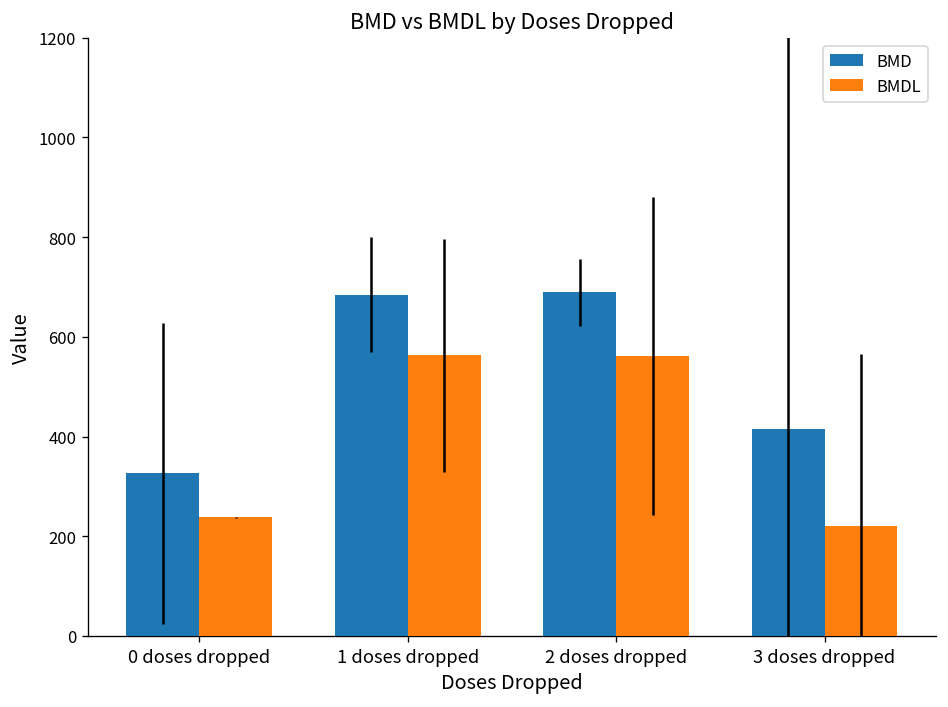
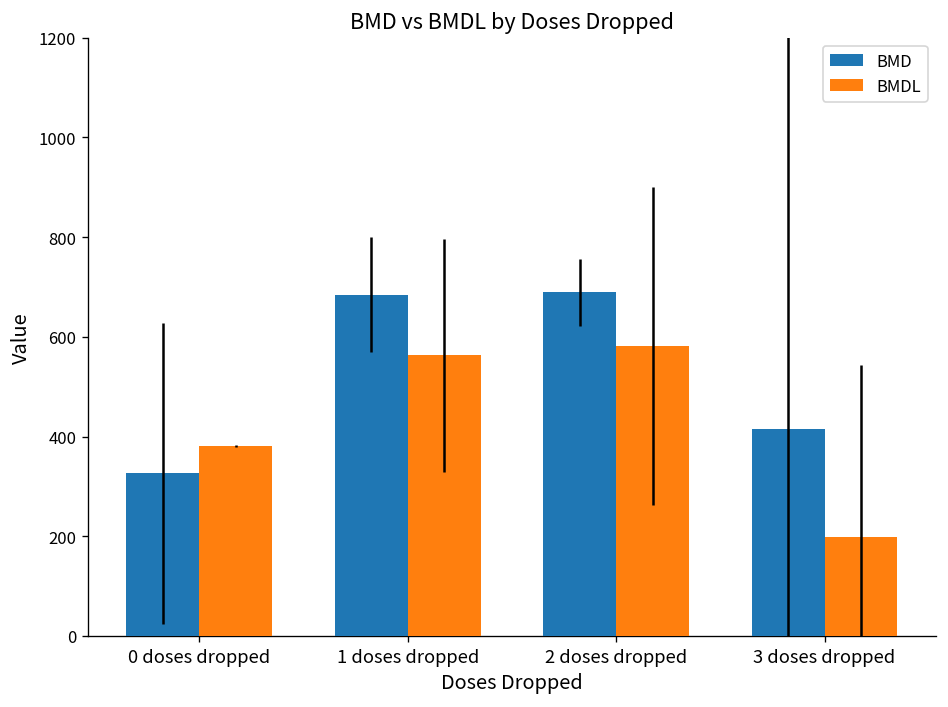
  {
    "BMD": {
      "0 doses dropped": 330,
      "1 doses dropped": 680,
      "2 doses dropped": 690,
      "3 doses dropped": 410
    },
    "BMDL": {
-     "0 doses dropped": 240,
+     "0 doses dropped": 380,
      "1 doses dropped": 560,
-     "2 doses dropped": 560,
-     "3 doses dropped": 220
+     "2 doses dropped": 580,
+     "3 doses dropped": 200
    }
  }
